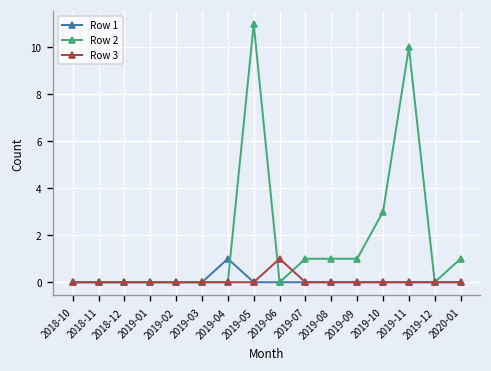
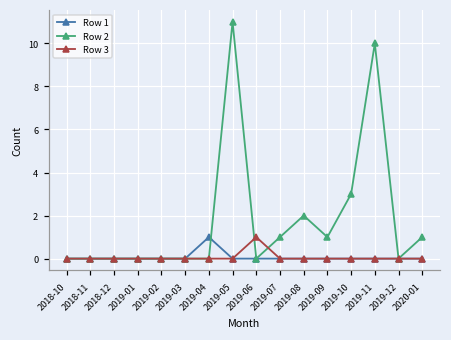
  {
    "Row 1": {
      "2019-04": 1
    },
    "Row 2": {
      "2019-05": 11,
      "2019-07": 1,
-     "2019-08": 1,
+     "2019-08": 2,
      "2019-09": 1,
      "2019-10": 3,
      "2019-11": 10,
      "2020-01": 1
    },
    "Row 3": {
      "2019-06": 1
    }
  }
